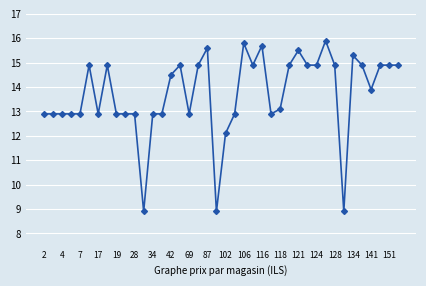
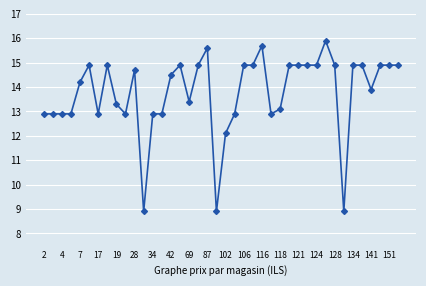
  {
    "2": 12.9,
    "4": 12.9,
-   "7": 12.9,
+   "7": 14.2,
    "17": 12.9,
-   "19": 12.9,
-   "28": 12.9,
+   "19": 13.3,
+   "28": 14.7,
    "34": 12.9,
    "42": 14.5,
-   "69": 12.9,
+   "69": 13.4,
    "87": 15.6,
    "102": 12.1,
-   "106": 15.8,
+   "106": 14.9,
    "116": 15.7,
    "118": 13.1,
-   "121": 15.5,
+   "121": 14.9,
    "124": 14.9,
    "128": 14.9,
-   "134": 15.3,
+   "134": 14.9,
    "141": 13.9,
    "151": 14.9
  }
